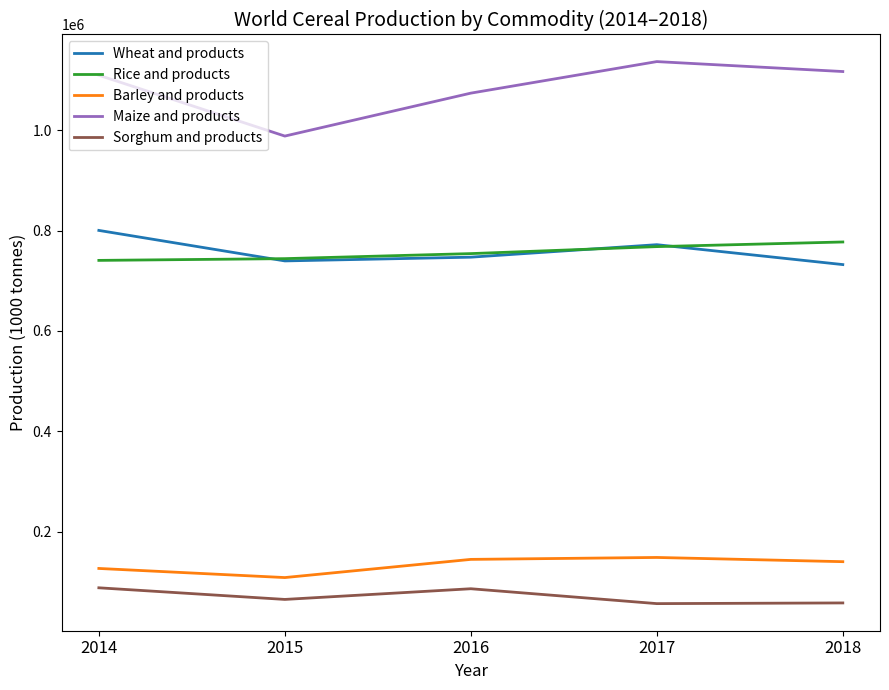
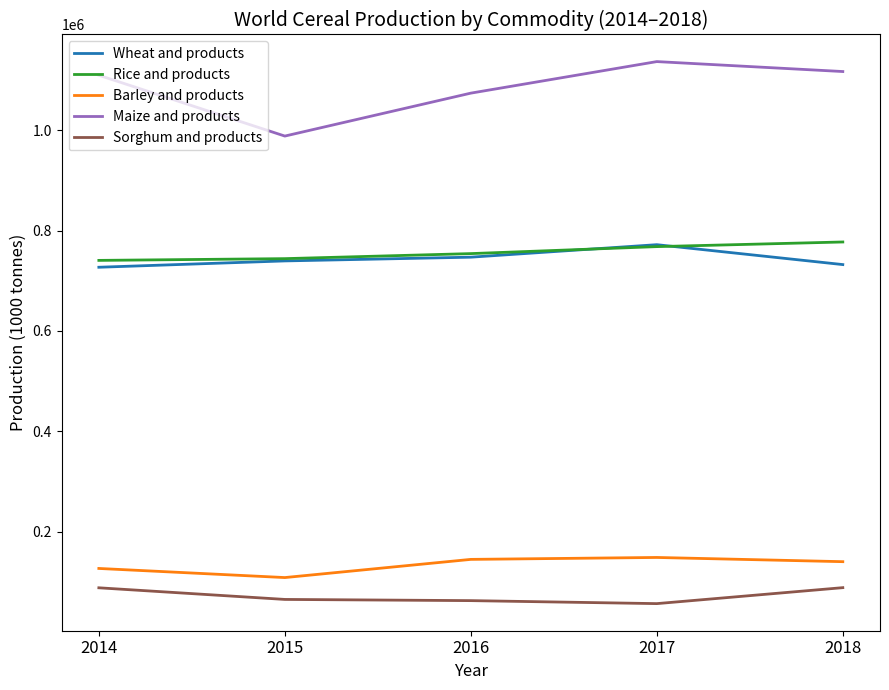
  {
    "Wheat and products": {
-     "2014": 800000,
+     "2014": 730000,
      "2016": 750000,
      "2018": 730000
    },
    "Rice and products": {
      "2014": 740000,
      "2016": 750000,
      "2018": 780000
    },
    "Barley and products": {
      "2014": 130000,
      "2015": 110000,
      "2016": 140000,
      "2017": 150000,
      "2018": 140000
    },
    "Maize and products": {
      "2015": 990000,
      "2016": 1070000,
      "2017": 1140000,
      "2018": 1120000
    },
    "Sorghum and products": {
      "2014": 90000,
      "2015": 60000,
-     "2016": 90000,
+     "2016": 60000,
      "2017": 60000,
-     "2018": 60000
+     "2018": 90000
    }
  }
